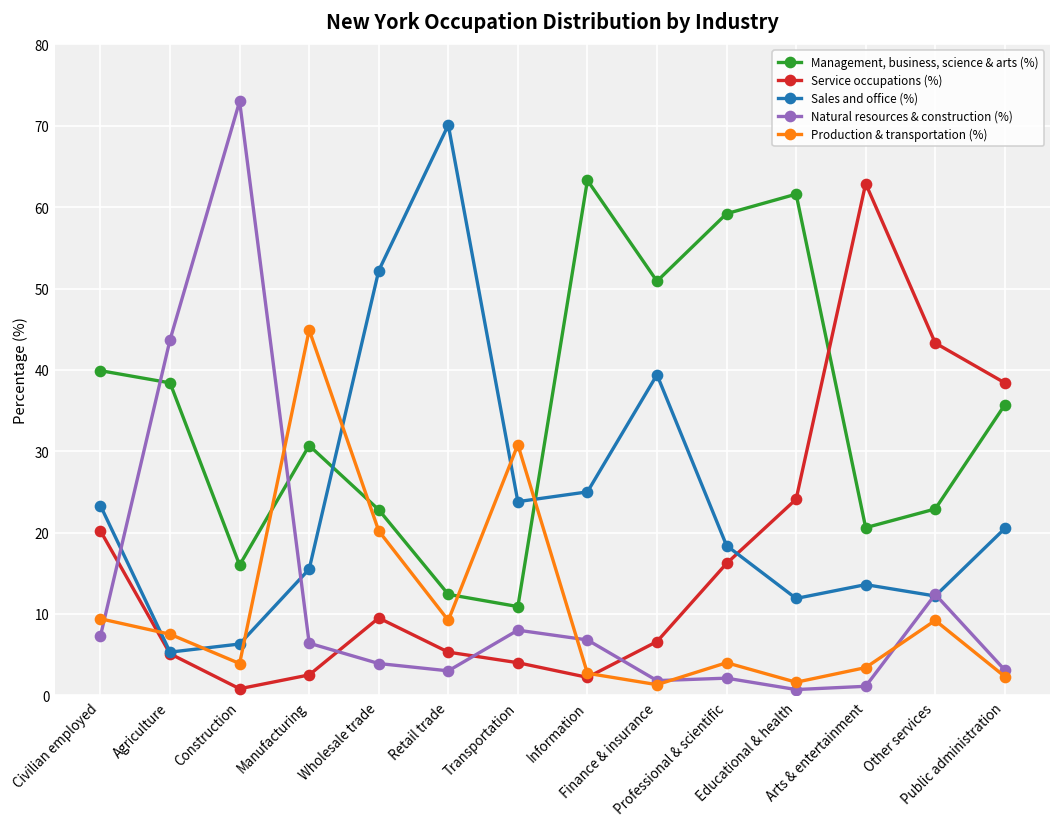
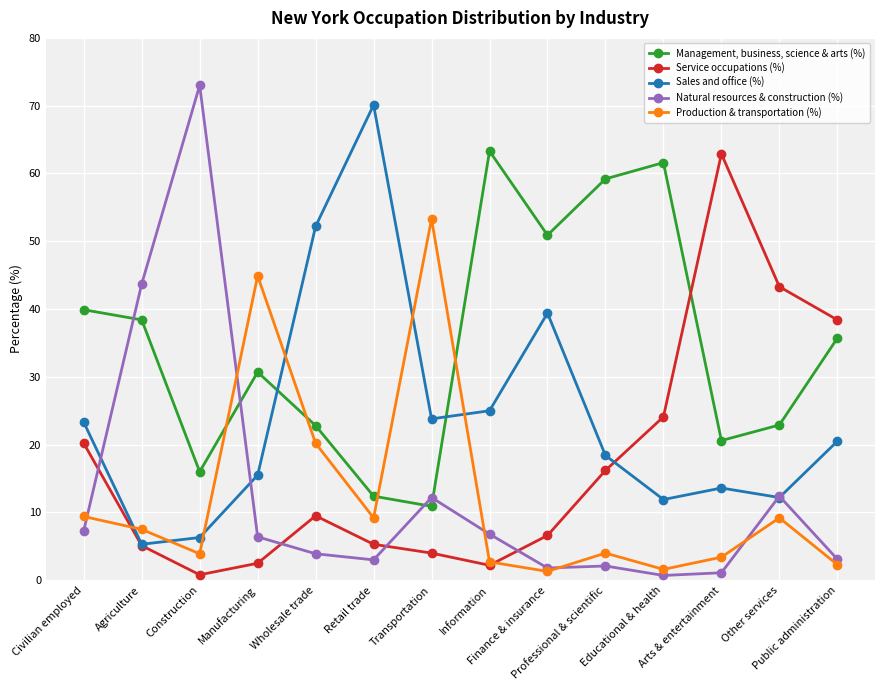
  {
    "Management, business, science & arts (%)": {
      "Civilian employed": 40,
      "Agriculture": 38,
      "Construction": 16,
      "Manufacturing": 31,
      "Wholesale trade": 23,
      "Retail trade": 12,
      "Transportation": 11,
      "Information": 63,
      "Finance & insurance": 51,
      "Professional & scientific": 59,
      "Educational & health": 62,
      "Arts & entertainment": 21,
      "Other services": 23,
      "Public administration": 36
    },
    "Service occupations (%)": {
      "Civilian employed": 20,
      "Construction": 1,
      "Manufacturing": 3,
      "Wholesale trade": 10,
      "Retail trade": 5,
      "Transportation": 4,
      "Information": 2,
      "Finance & insurance": 7,
      "Professional & scientific": 16,
      "Educational & health": 24,
      "Arts & entertainment": 63,
      "Other services": 43,
      "Public administration": 38
    },
    "Sales and office (%)": {
      "Civilian employed": 23,
      "Construction": 6,
      "Manufacturing": 16,
      "Wholesale trade": 52,
      "Retail trade": 70,
      "Transportation": 24,
      "Information": 25,
      "Finance & insurance": 39,
      "Professional & scientific": 18,
      "Educational & health": 12,
      "Arts & entertainment": 14,
      "Public administration": 21
    },
    "Natural resources & construction (%)": {
      "Civilian employed": 7,
      "Agriculture": 44,
      "Construction": 73,
      "Manufacturing": 6,
      "Wholesale trade": 4,
      "Retail trade": 3,
-     "Transportation": 8,
+     "Transportation": 12,
      "Information": 7,
      "Finance & insurance": 2,
      "Professional & scientific": 2,
      "Educational & health": 1,
      "Arts & entertainment": 1,
      "Public administration": 3
    },
    "Production & transportation (%)": {
      "Civilian employed": 9,
      "Agriculture": 8,
      "Construction": 4,
      "Manufacturing": 45,
      "Wholesale trade": 20,
      "Retail trade": 9,
-     "Transportation": 31,
+     "Transportation": 53,
      "Information": 3,
      "Finance & insurance": 1,
      "Professional & scientific": 4,
      "Educational & health": 2,
      "Arts & entertainment": 3,
      "Other services": 9,
      "Public administration": 2
    }
  }
